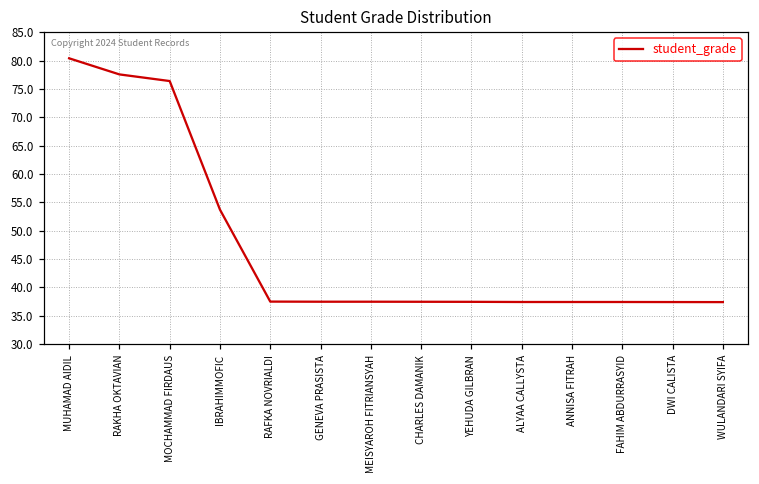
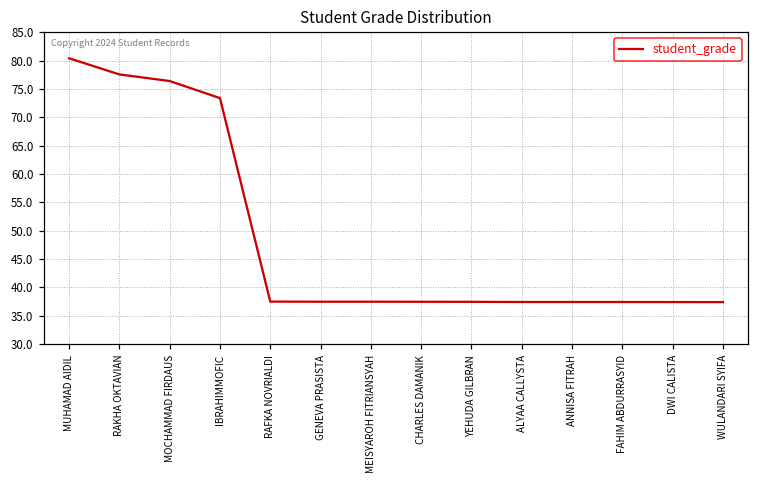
  {
    "RAKHA OKTAVIAN": 78,
    "MOCHAMMAD FIRDAUS": 76,
-   "IBRAHIMMOFIC": 54,
+   "IBRAHIMMOFIC": 73,
    "RAFKA NOVRIALDI": 38,
    "GENEVA PRASISTA": 37,
    "MEISYAROH FITRIANSYAH": 37,
    "CHARLES DAMANIK": 37,
    "YEHUDA GILBRAN": 37,
    "ALYAA CALLYSTA": 37,
    "ANNISA FITRAH": 37,
    "FAHIM ABDURRASYID": 37,
    "DWI CALISTA": 37,
    "WULANDARI SYIFA": 37
  }
